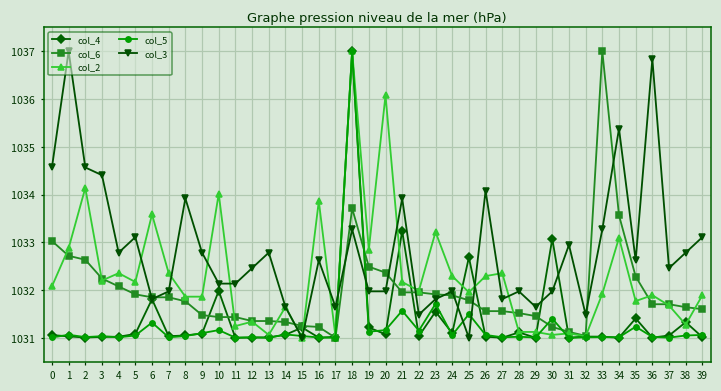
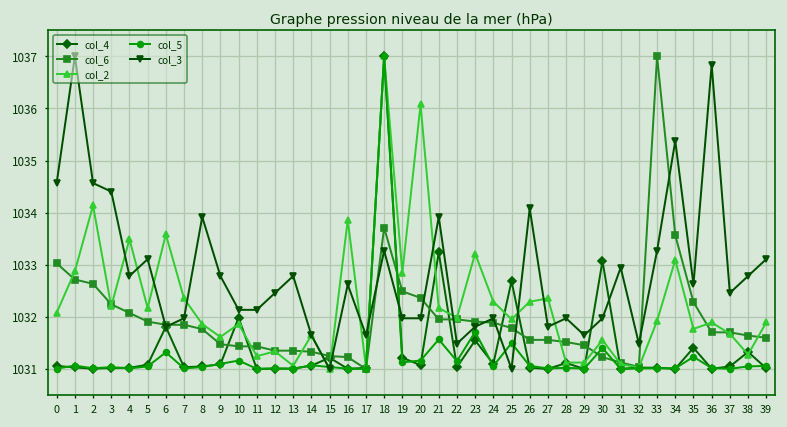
  {
    "col_2": {
      "0": 1032.1,
      "1": 1032.9,
      "2": 1034.1,
-     "4": 1032.4,
+     "4": 1033.5,
      "5": 1032.2,
      "6": 1033.6,
      "7": 1032.4,
      "8": 1031.9,
-     "9": 1031.9,
-     "10": 1034.0,
+     "9": 1031.6,
+     "10": 1031.9,
      "11": 1031.2,
      "16": 1033.9,
      "19": 1032.8,
      "20": 1036.1,
      "21": 1032.2,
      "23": 1033.2,
      "24": 1032.3,
      "25": 1032.0,
      "26": 1032.3,
      "27": 1032.4,
      "29": 1031.1,
-     "30": 1031.1,
+     "30": 1031.6,
      "33": 1031.9,
      "34": 1033.1,
      "35": 1031.8,
      "36": 1031.9,
      "39": 1031.9
    }
  }
